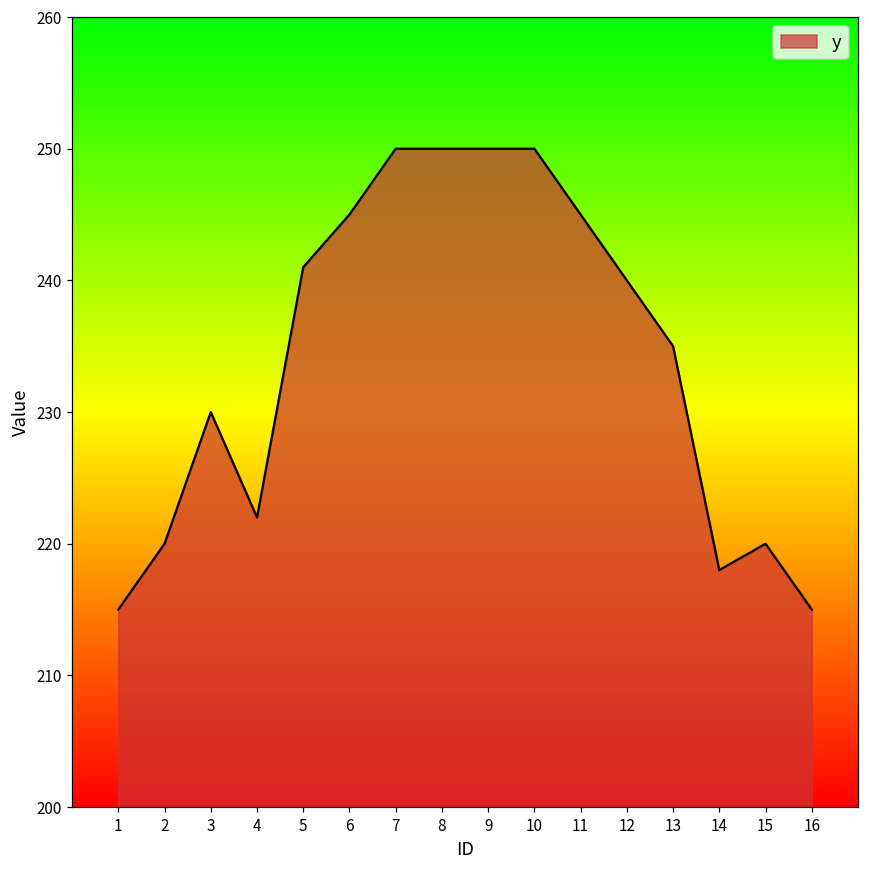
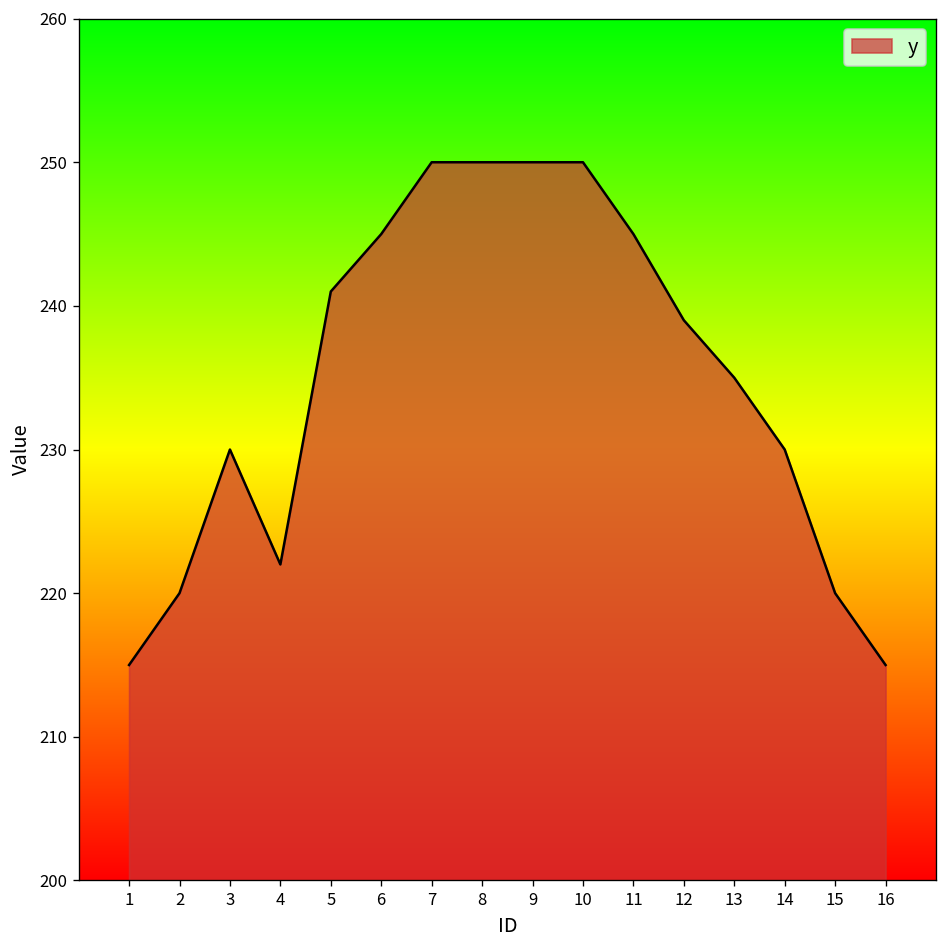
  {
    "1": 215,
    "2": 220,
    "3": 230,
    "4": 222,
    "5": 241,
    "6": 245,
    "7": 250,
    "8": 250,
    "9": 250,
    "10": 250,
    "11": 245,
-   "12": 240,
+   "12": 239,
    "13": 235,
-   "14": 218,
+   "14": 230,
    "15": 220,
    "16": 215
  }
